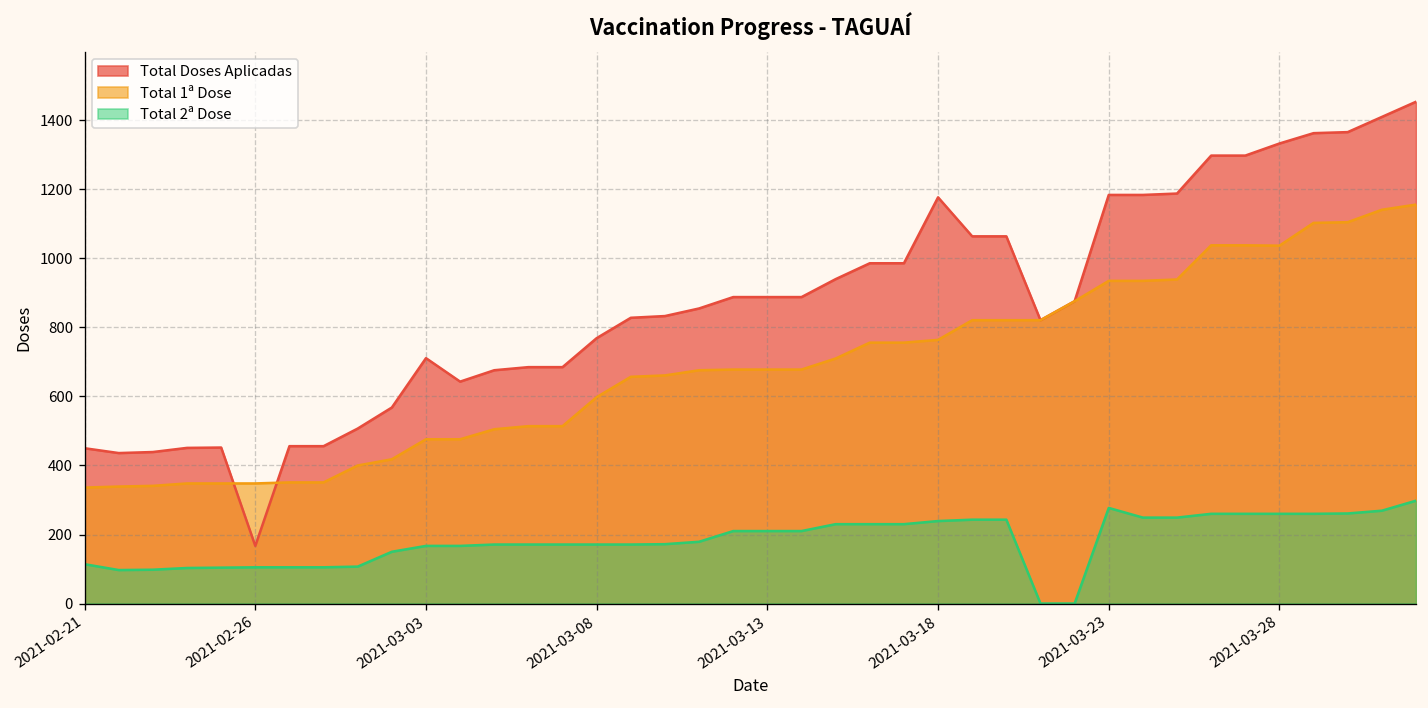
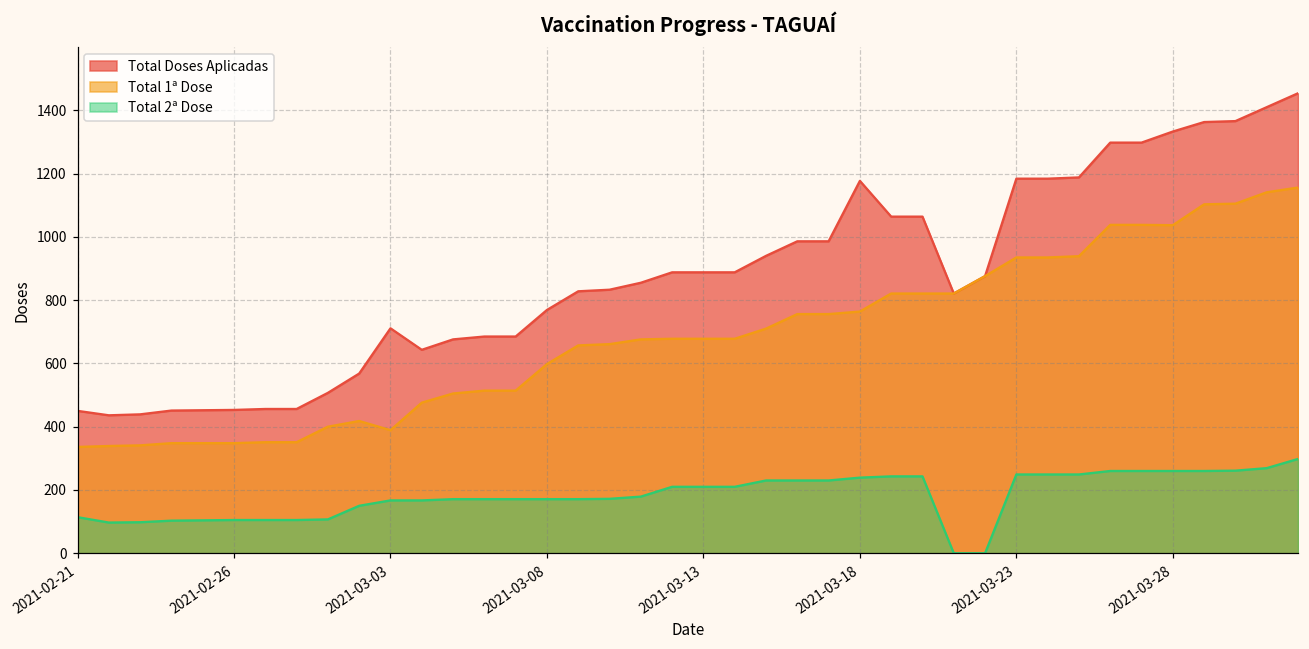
  {
    "Total Doses Aplicadas": {
      "2021-02-21": 450,
-     "2021-02-26": 170,
+     "2021-02-26": 450,
      "2021-03-03": 710,
      "2021-03-08": 770,
      "2021-03-13": 890,
      "2021-03-18": 1180,
      "2021-03-23": 1180,
      "2021-03-28": 1330
    },
    "Total 1ª Dose": {
      "2021-02-21": 340,
      "2021-02-26": 350,
-     "2021-03-03": 480,
+     "2021-03-03": 390,
      "2021-03-08": 600,
      "2021-03-13": 680,
      "2021-03-18": 760,
      "2021-03-23": 940,
      "2021-03-28": 1040
    },
    "Total 2ª Dose": {
      "2021-02-21": 110,
      "2021-02-26": 110,
      "2021-03-03": 170,
      "2021-03-08": 170,
      "2021-03-13": 210,
      "2021-03-18": 240,
-     "2021-03-23": 280,
+     "2021-03-23": 250,
      "2021-03-28": 260
    }
  }
